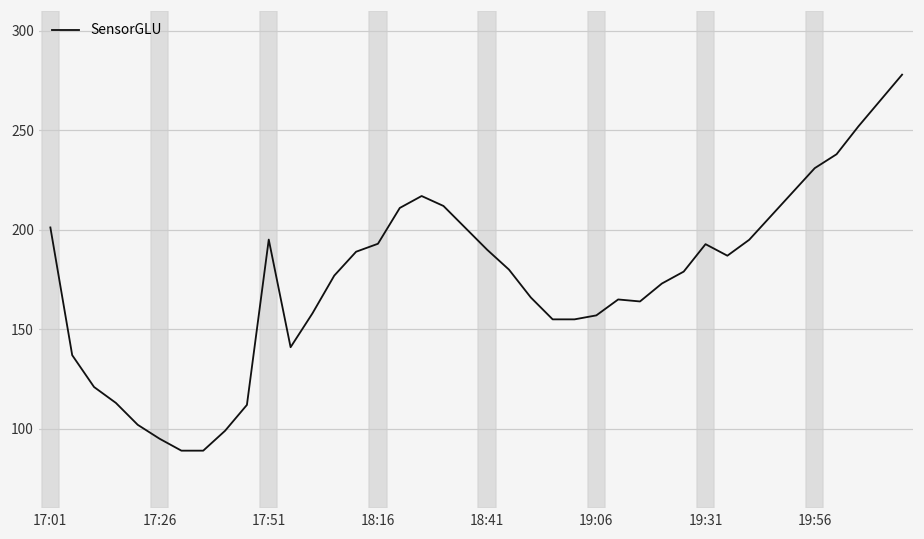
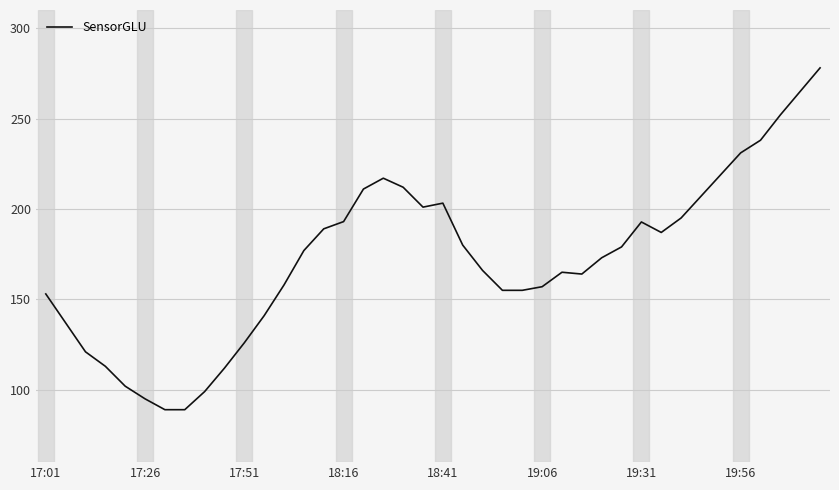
  {
-   "17:01": 201,
+   "17:01": 153,
    "17:26": 95,
-   "17:51": 195,
+   "17:51": 126,
    "18:16": 193,
-   "18:41": 190,
+   "18:41": 203,
    "19:06": 157,
    "19:31": 193,
    "19:56": 231
  }
